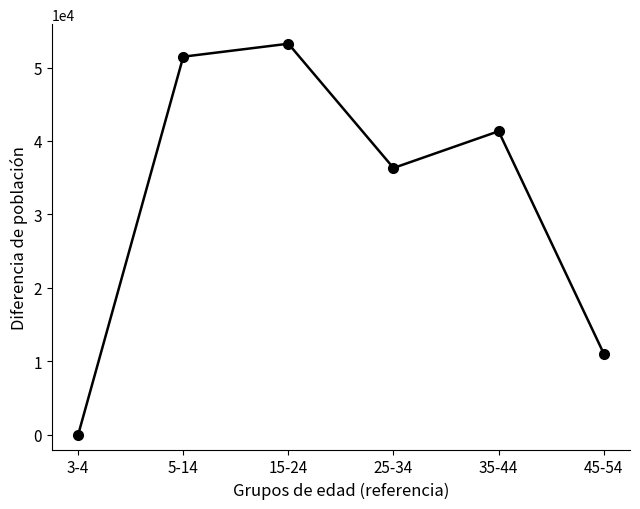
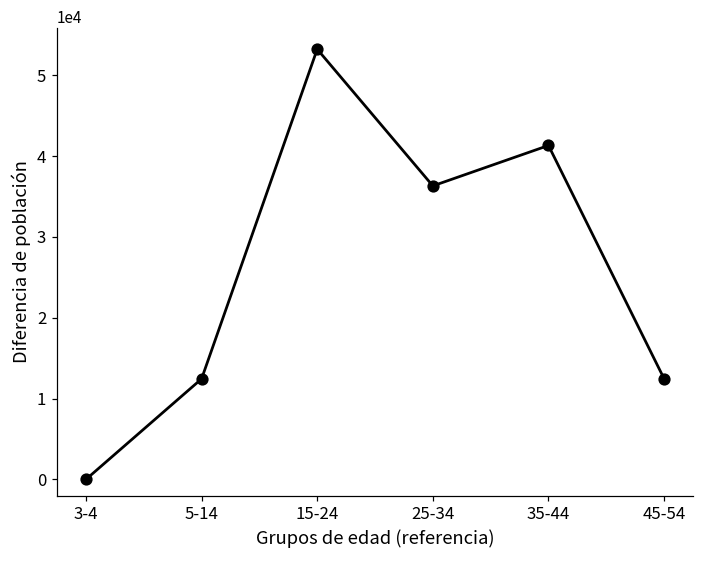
  {
    "3-4": 0,
-   "5-14": 51000,
+   "5-14": 12000,
    "15-24": 53000,
    "25-34": 36000,
    "35-44": 41000,
-   "45-54": 11000
+   "45-54": 12000
  }
